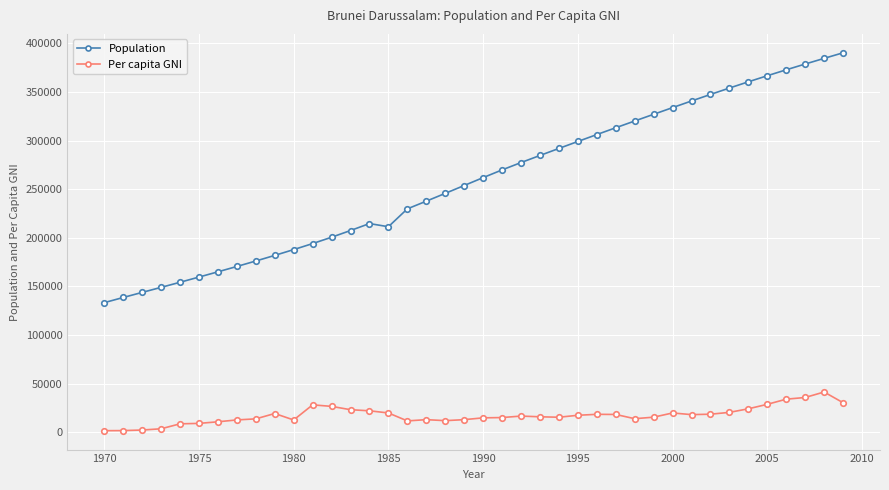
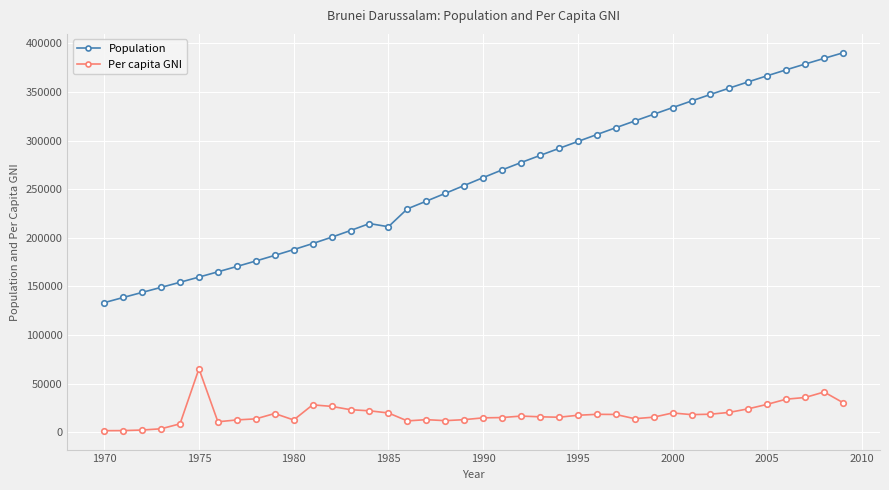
  {
    "Population": {
      "1970": 130000,
      "1975": 160000,
      "1980": 190000,
      "1985": 210000,
      "1990": 260000,
      "1995": 300000,
      "2000": 330000,
      "2005": 370000
    },
    "Per capita GNI": {
      "1970": 0,
-     "1975": 10000,
+     "1975": 70000,
      "1980": 10000,
      "1985": 20000,
      "1990": 10000,
      "1995": 20000,
      "2000": 20000,
      "2005": 30000
    }
  }
